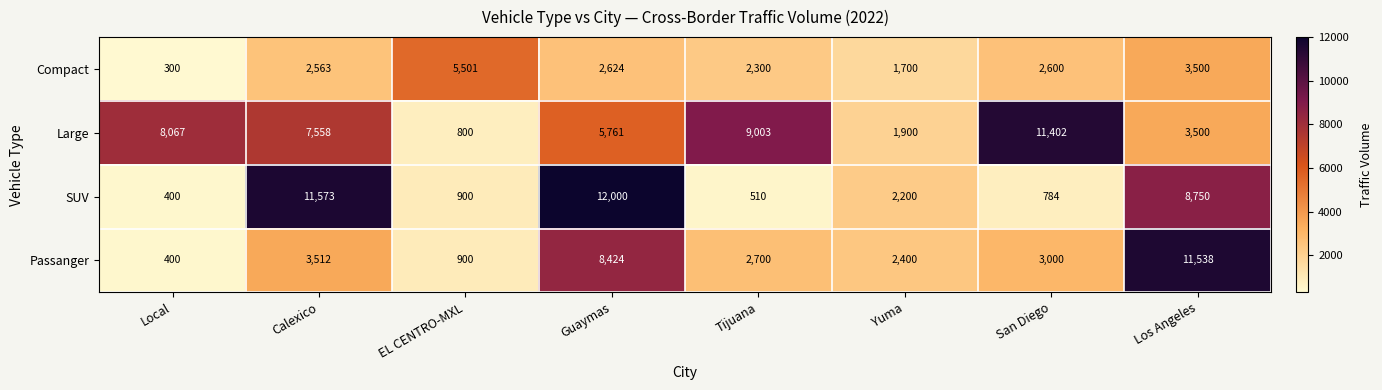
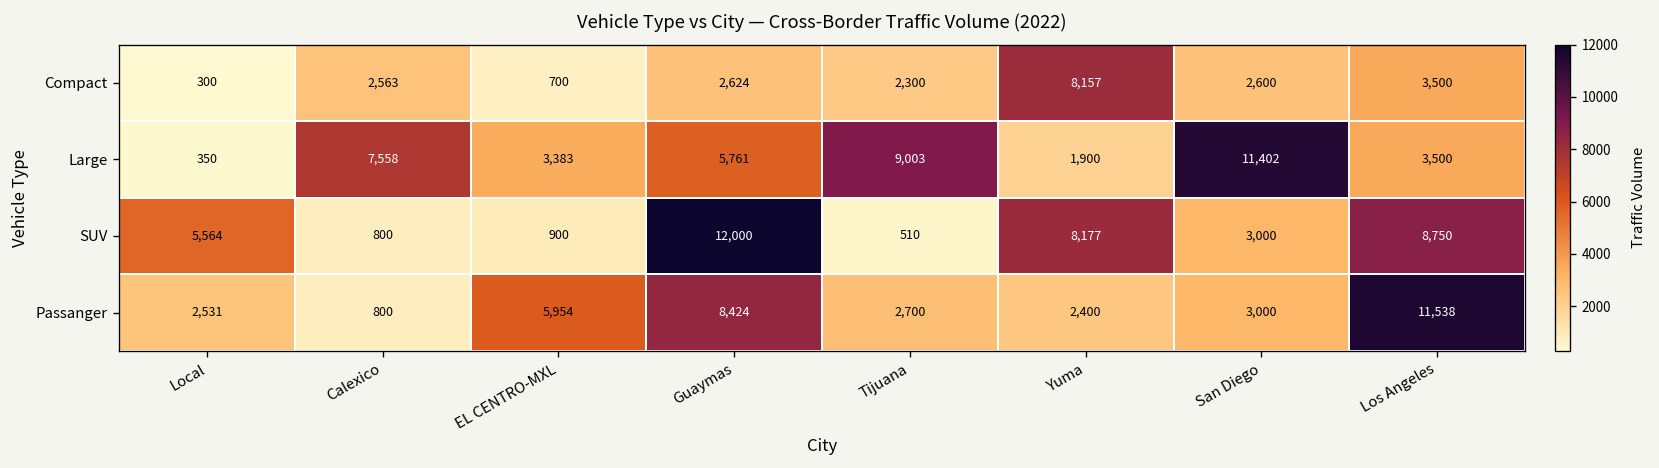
  {
    "Compact": {
      "Local": "300",
      "Calexico": "2,563",
-     "EL CENTRO-MXL": "5,501",
+     "EL CENTRO-MXL": "700",
      "Guaymas": "2,624",
      "Tijuana": "2,300",
-     "Yuma": "1,700",
+     "Yuma": "8,157",
      "San Diego": "2,600",
      "Los Angeles": "3,500"
    },
    "Large": {
-     "Local": "8,067",
+     "Local": "350",
      "Calexico": "7,558",
-     "EL CENTRO-MXL": "800",
+     "EL CENTRO-MXL": "3,383",
      "Guaymas": "5,761",
      "Tijuana": "9,003",
      "Yuma": "1,900",
      "San Diego": "11,402",
      "Los Angeles": "3,500"
    },
    "SUV": {
-     "Local": "400",
-     "Calexico": "11,573",
+     "Local": "5,564",
+     "Calexico": "800",
      "EL CENTRO-MXL": "900",
      "Guaymas": "12,000",
      "Tijuana": "510",
-     "Yuma": "2,200",
-     "San Diego": "784",
+     "Yuma": "8,177",
+     "San Diego": "3,000",
      "Los Angeles": "8,750"
    },
    "Passanger": {
-     "Local": "400",
-     "Calexico": "3,512",
-     "EL CENTRO-MXL": "900",
+     "Local": "2,531",
+     "Calexico": "800",
+     "EL CENTRO-MXL": "5,954",
      "Guaymas": "8,424",
      "Tijuana": "2,700",
      "Yuma": "2,400",
      "San Diego": "3,000",
      "Los Angeles": "11,538"
    }
  }
